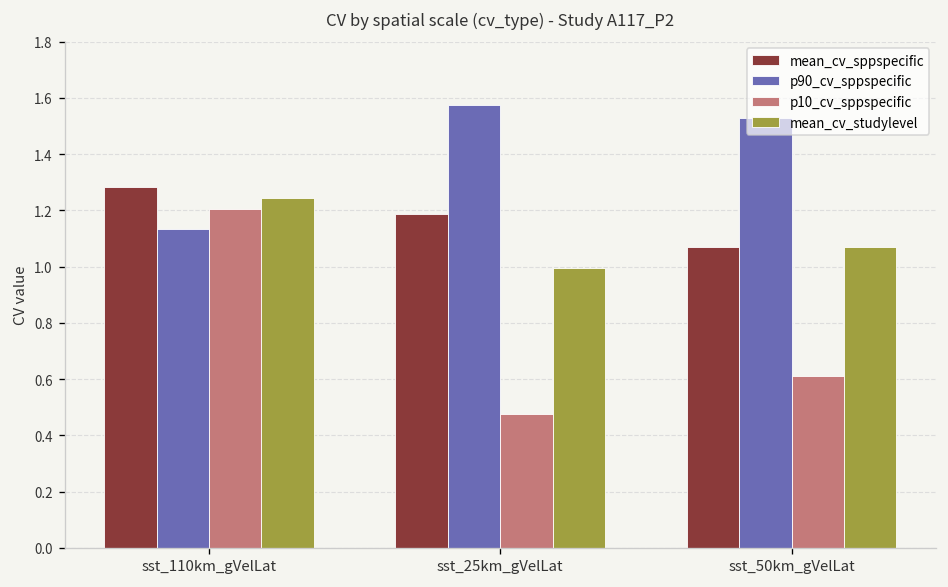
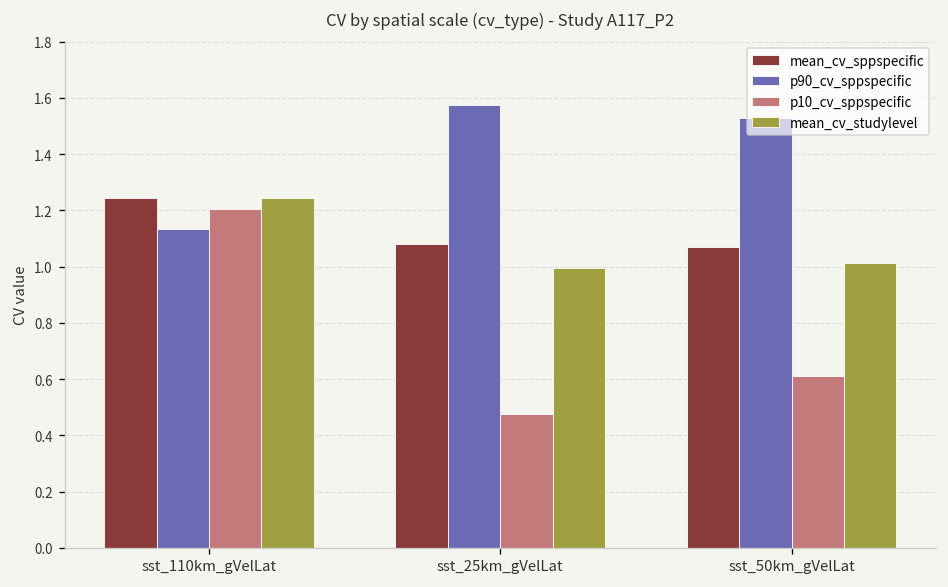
  {
    "mean_cv_sppspecific": {
-     "sst_110km_gVelLat": 1.28,
-     "sst_25km_gVelLat": 1.19,
+     "sst_110km_gVelLat": 1.25,
+     "sst_25km_gVelLat": 1.08,
      "sst_50km_gVelLat": 1.07
    },
    "p90_cv_sppspecific": {
      "sst_110km_gVelLat": 1.13,
      "sst_25km_gVelLat": 1.57
    },
    "p10_cv_sppspecific": {
      "sst_110km_gVelLat": 1.21,
      "sst_25km_gVelLat": 0.48,
      "sst_50km_gVelLat": 0.61
    },
    "mean_cv_studylevel": {
      "sst_110km_gVelLat": 1.25,
      "sst_25km_gVelLat": 1.00,
-     "sst_50km_gVelLat": 1.07
+     "sst_50km_gVelLat": 1.01
    }
  }
